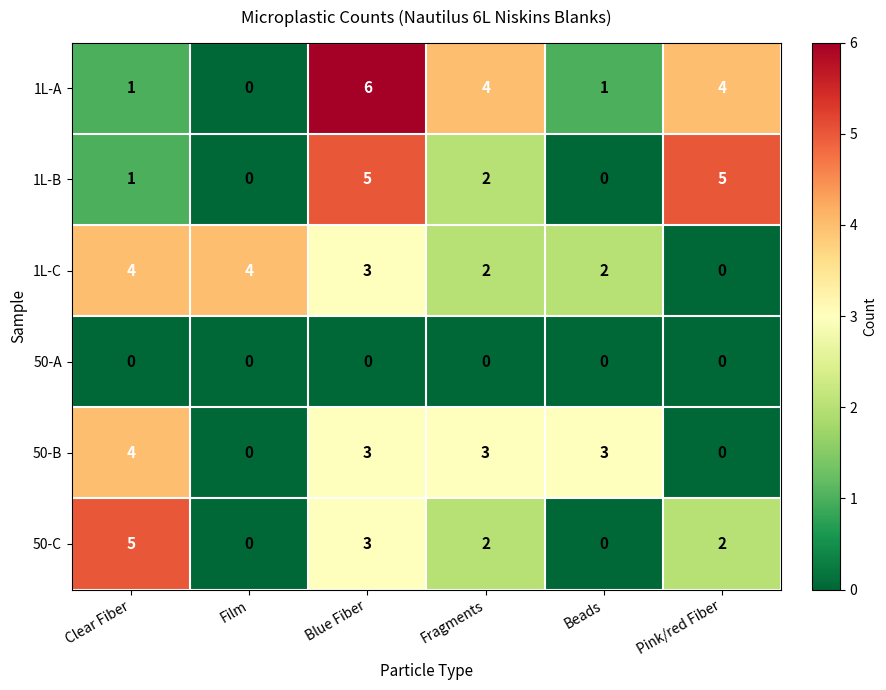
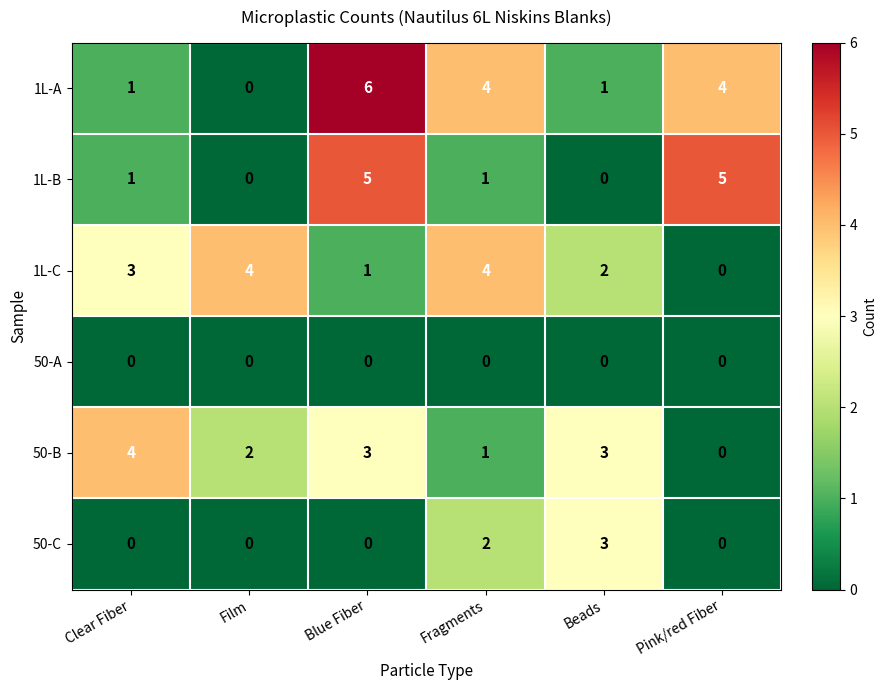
  {
    "1L-A": {
      "Clear Fiber": 1,
      "Film": 0,
      "Blue Fiber": 6,
      "Fragments": 4,
      "Beads": 1,
      "Pink/red Fiber": 4
    },
    "1L-B": {
      "Clear Fiber": 1,
      "Film": 0,
      "Blue Fiber": 5,
-     "Fragments": 2,
+     "Fragments": 1,
      "Beads": 0,
      "Pink/red Fiber": 5
    },
    "1L-C": {
-     "Clear Fiber": 4,
+     "Clear Fiber": 3,
      "Film": 4,
-     "Blue Fiber": 3,
-     "Fragments": 2,
+     "Blue Fiber": 1,
+     "Fragments": 4,
      "Beads": 2,
      "Pink/red Fiber": 0
    },
    "50-A": {
      "Clear Fiber": 0,
      "Film": 0,
      "Blue Fiber": 0,
      "Fragments": 0,
      "Beads": 0,
      "Pink/red Fiber": 0
    },
    "50-B": {
      "Clear Fiber": 4,
-     "Film": 0,
+     "Film": 2,
      "Blue Fiber": 3,
-     "Fragments": 3,
+     "Fragments": 1,
      "Beads": 3,
      "Pink/red Fiber": 0
    },
    "50-C": {
-     "Clear Fiber": 5,
+     "Clear Fiber": 0,
      "Film": 0,
-     "Blue Fiber": 3,
+     "Blue Fiber": 0,
      "Fragments": 2,
-     "Beads": 0,
-     "Pink/red Fiber": 2
+     "Beads": 3,
+     "Pink/red Fiber": 0
    }
  }
